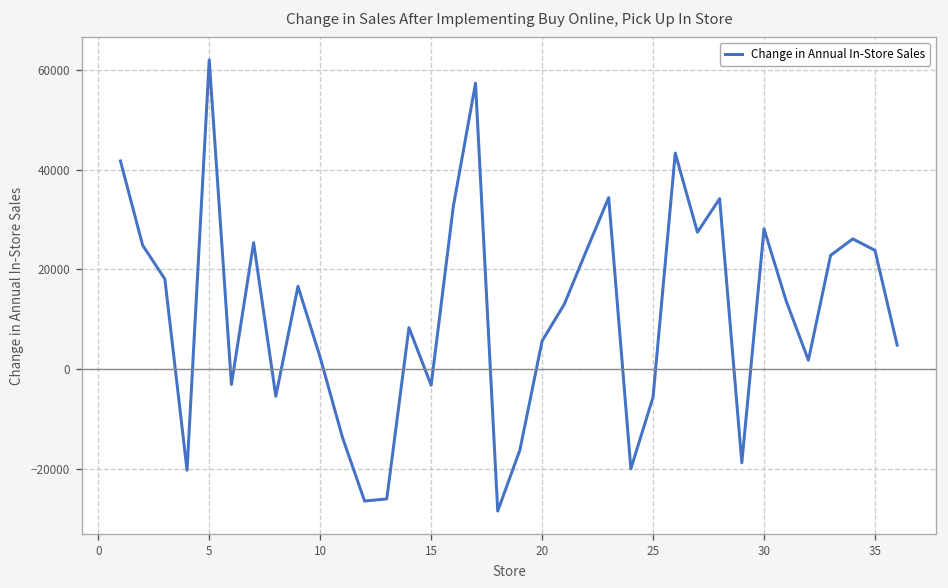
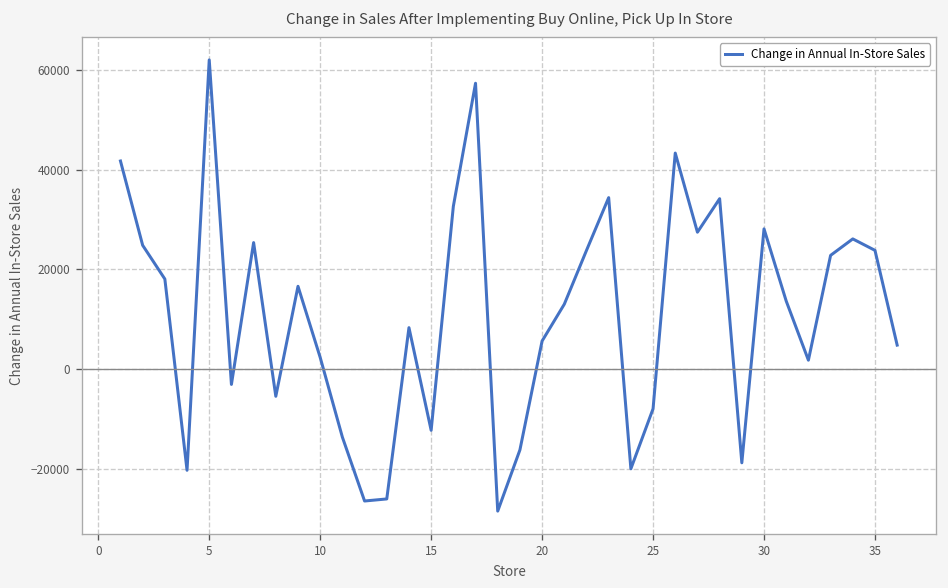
  {
    "5": 62000,
    "10": 2000,
-   "15": -3000,
+   "15": -12000,
    "20": 6000,
-   "25": -6000,
+   "25": -8000,
    "30": 28000,
    "35": 24000
  }
